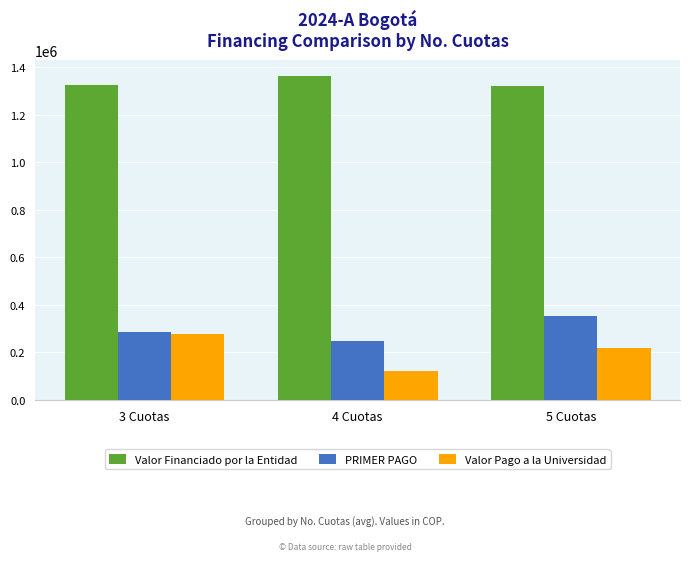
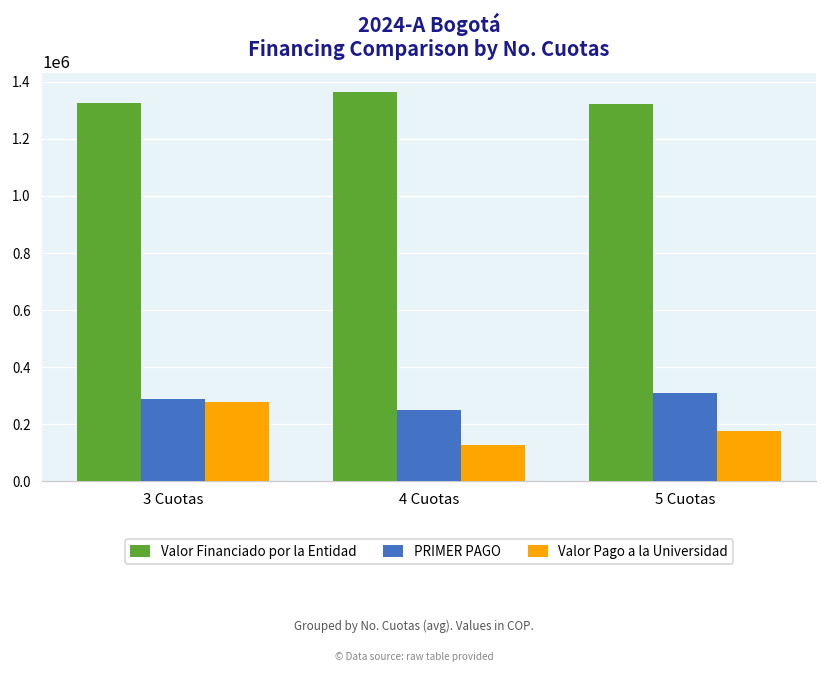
  {
    "Valor Financiado por la Entidad": {
      "3 Cuotas": 1330000,
      "4 Cuotas": 1360000,
      "5 Cuotas": 1320000
    },
    "PRIMER PAGO": {
      "3 Cuotas": 290000,
      "4 Cuotas": 250000,
-     "5 Cuotas": 350000
+     "5 Cuotas": 310000
    },
    "Valor Pago a la Universidad": {
      "3 Cuotas": 280000,
      "4 Cuotas": 120000,
-     "5 Cuotas": 220000
+     "5 Cuotas": 170000
    }
  }
